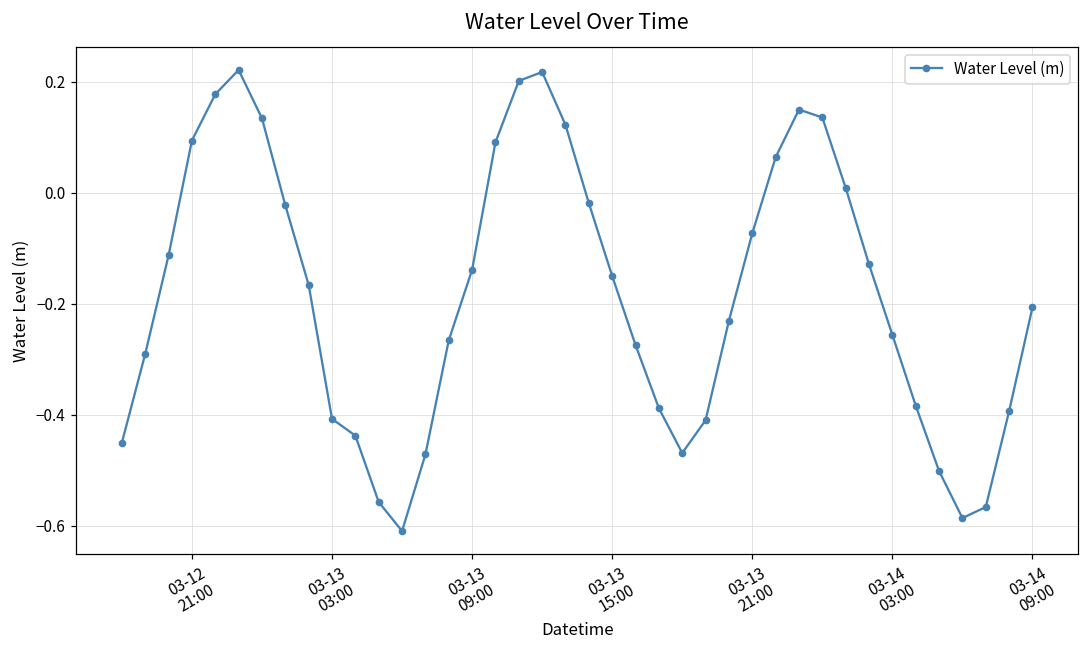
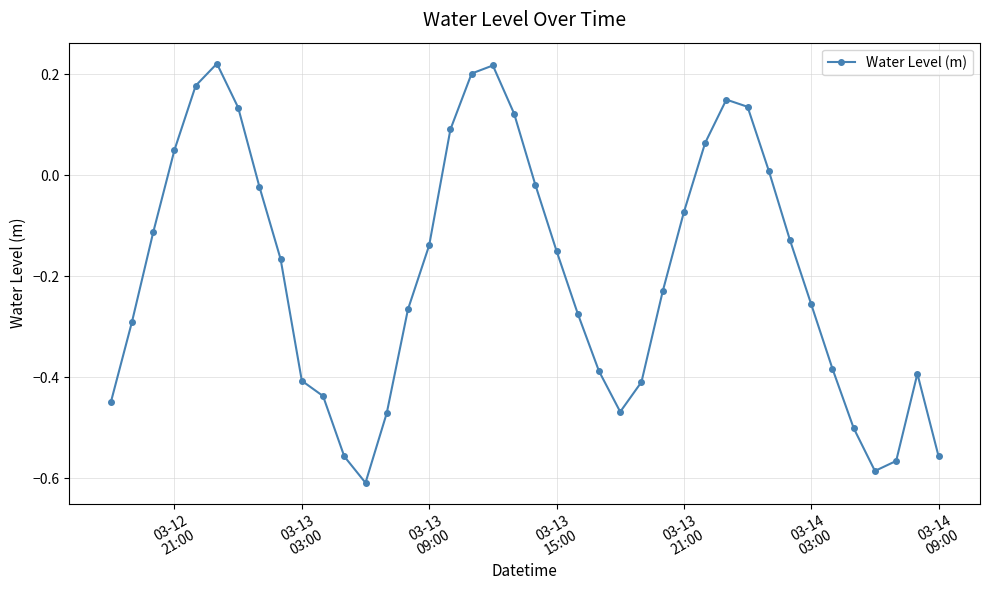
  {
-   "03-12 21:00": 0.09,
+   "03-12 21:00": 0.05,
    "03-13 03:00": -0.41,
    "03-13 09:00": -0.14,
    "03-13 15:00": -0.15,
    "03-13 21:00": -0.07,
    "03-14 03:00": -0.26,
-   "03-14 09:00": -0.21
+   "03-14 09:00": -0.56
  }
